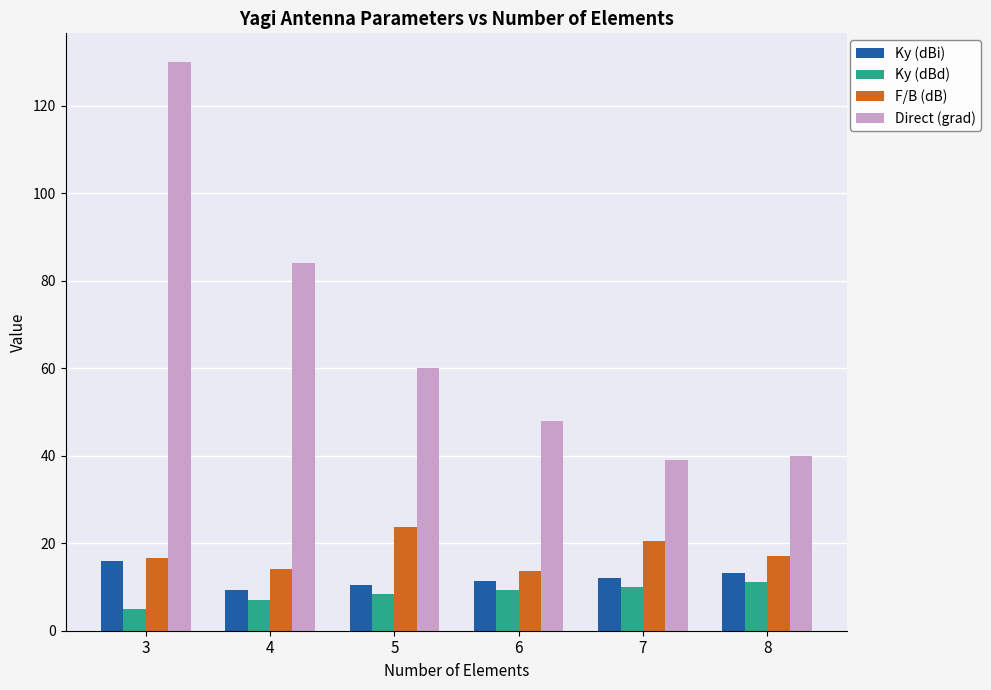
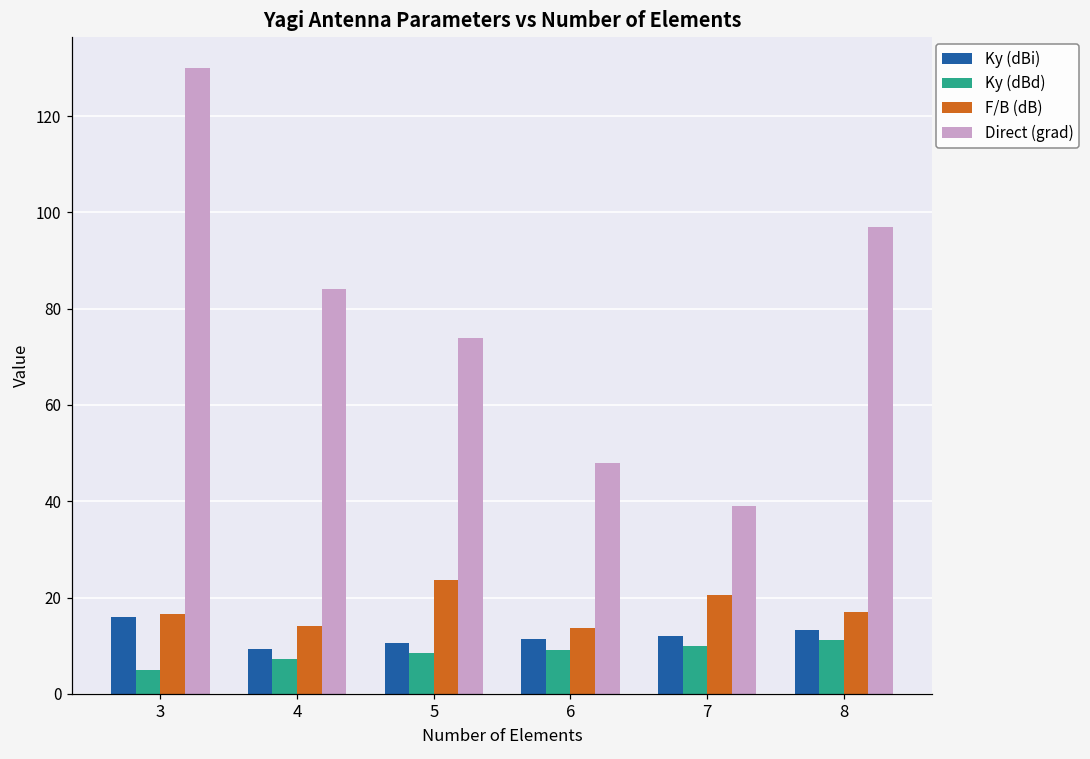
  {
    "Ky (dBi)": {
      "3": 16,
      "4": 9,
      "5": 11,
      "6": 11,
      "7": 12,
      "8": 13
    },
    "Ky (dBd)": {
      "3": 5,
      "4": 7,
      "5": 8,
      "6": 9,
      "7": 10,
      "8": 11
    },
    "F/B (dB)": {
      "3": 17,
      "4": 14,
      "5": 24,
      "6": 14,
      "7": 21,
      "8": 17
    },
    "Direct (grad)": {
      "3": 130,
      "4": 84,
-     "5": 60,
+     "5": 74,
      "6": 48,
      "7": 39,
-     "8": 40
+     "8": 97
    }
  }
